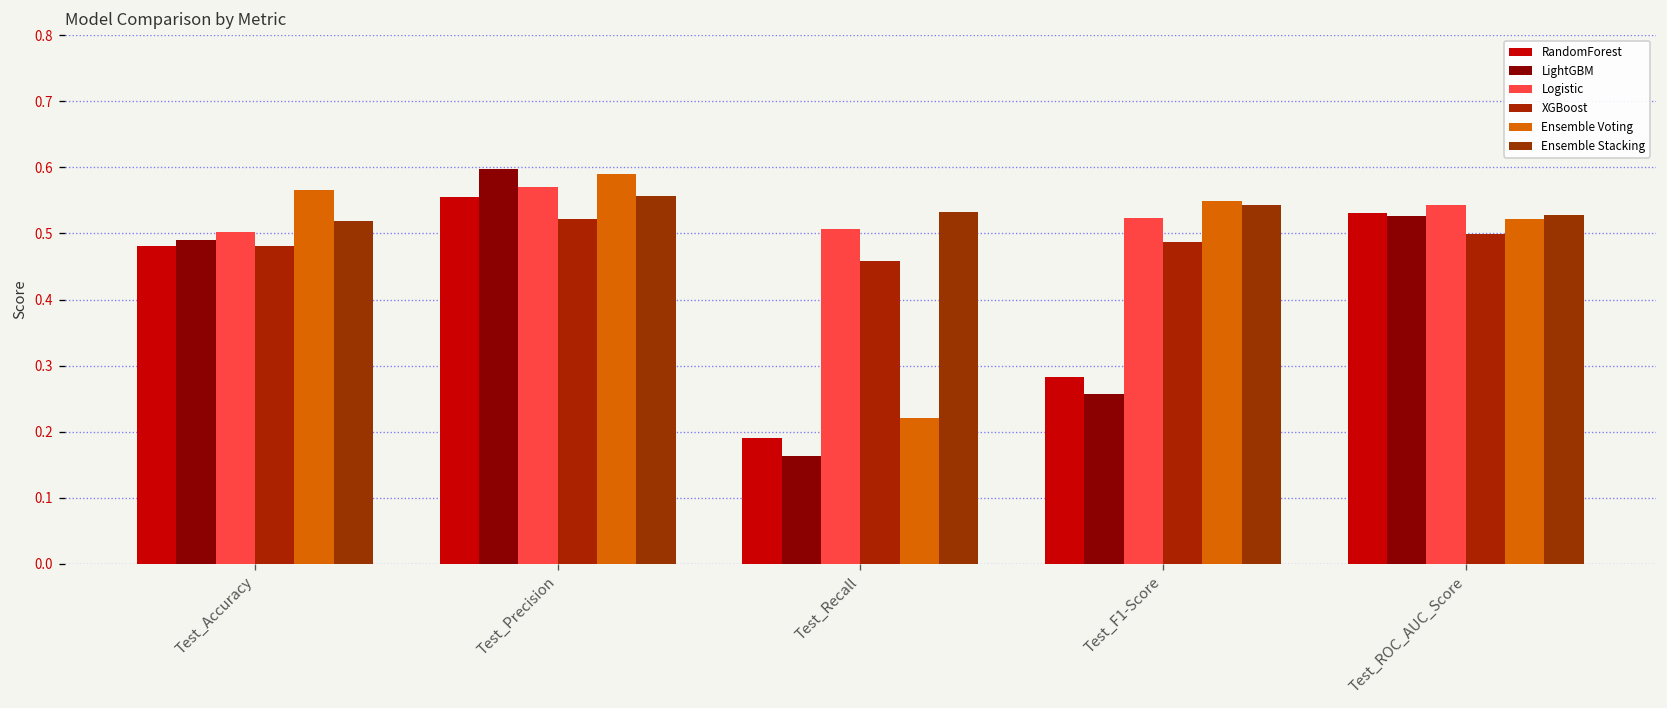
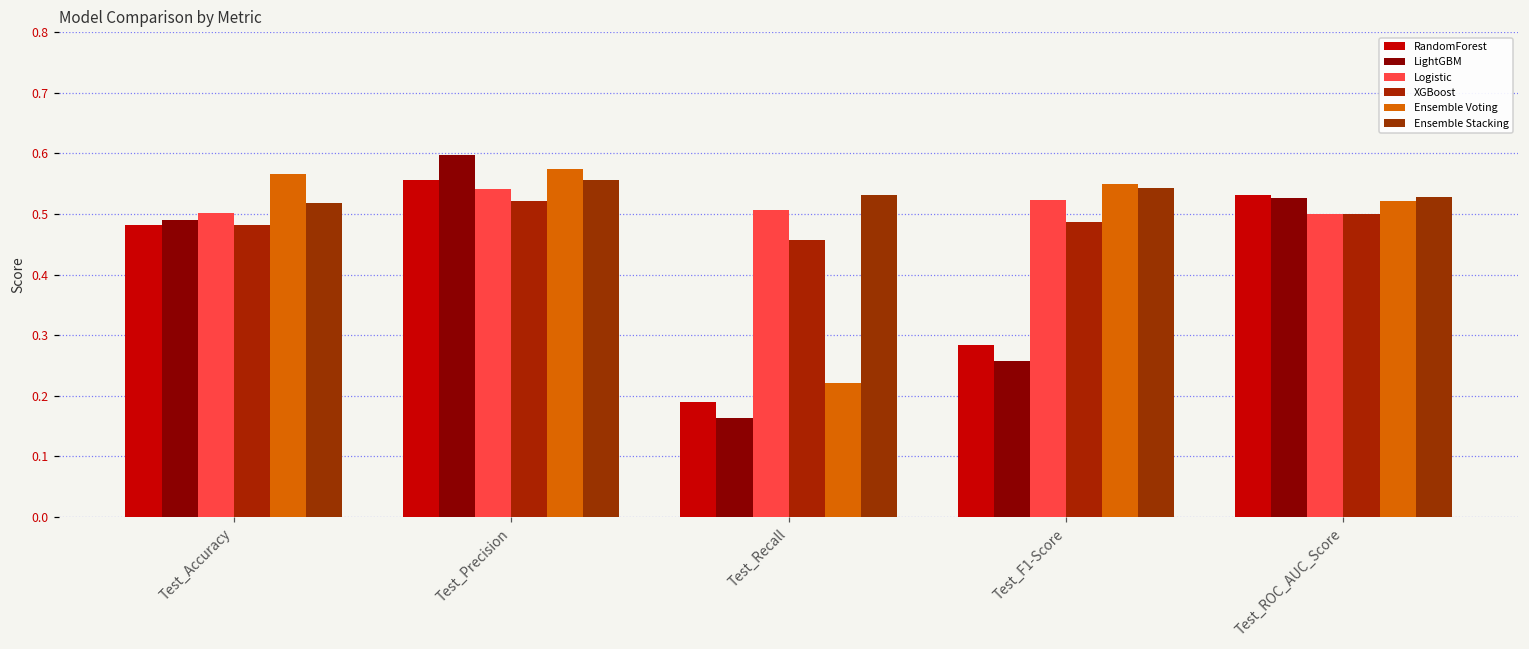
  {
    "Logistic": {
      "Test_Accuracy": 0.50,
-     "Test_Precision": 0.57,
+     "Test_Precision": 0.54,
      "Test_Recall": 0.51,
      "Test_F1-Score": 0.52,
-     "Test_ROC_AUC_Score": 0.54
+     "Test_ROC_AUC_Score": 0.50
    },
    "Ensemble Voting": {
      "Test_Accuracy": 0.57,
-     "Test_Precision": 0.59,
+     "Test_Precision": 0.57,
      "Test_Recall": 0.22,
      "Test_F1-Score": 0.55,
      "Test_ROC_AUC_Score": 0.52
    }
  }
